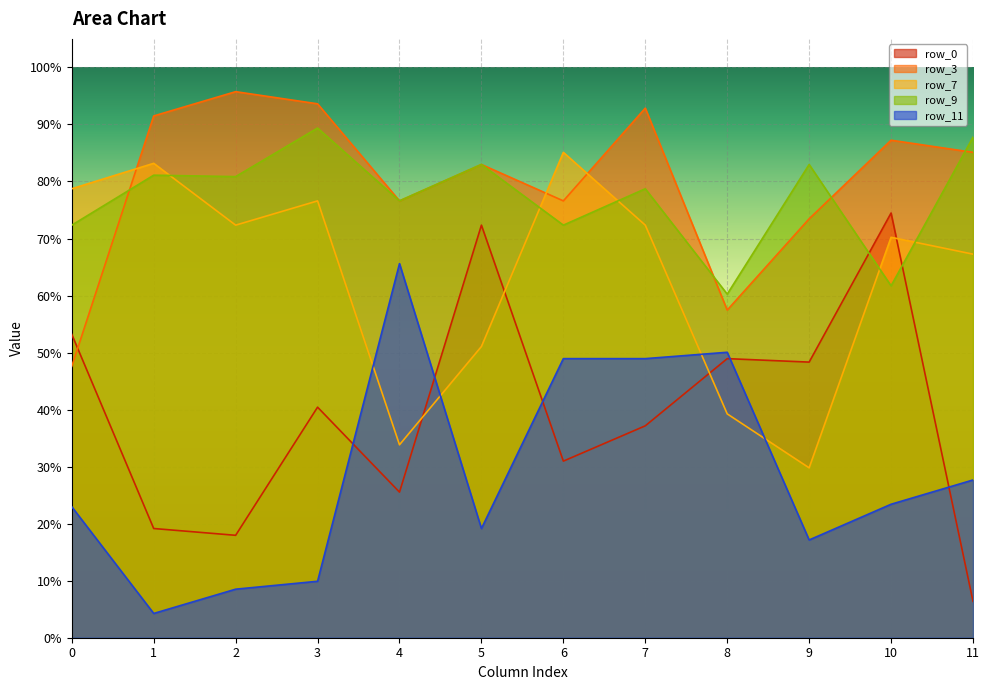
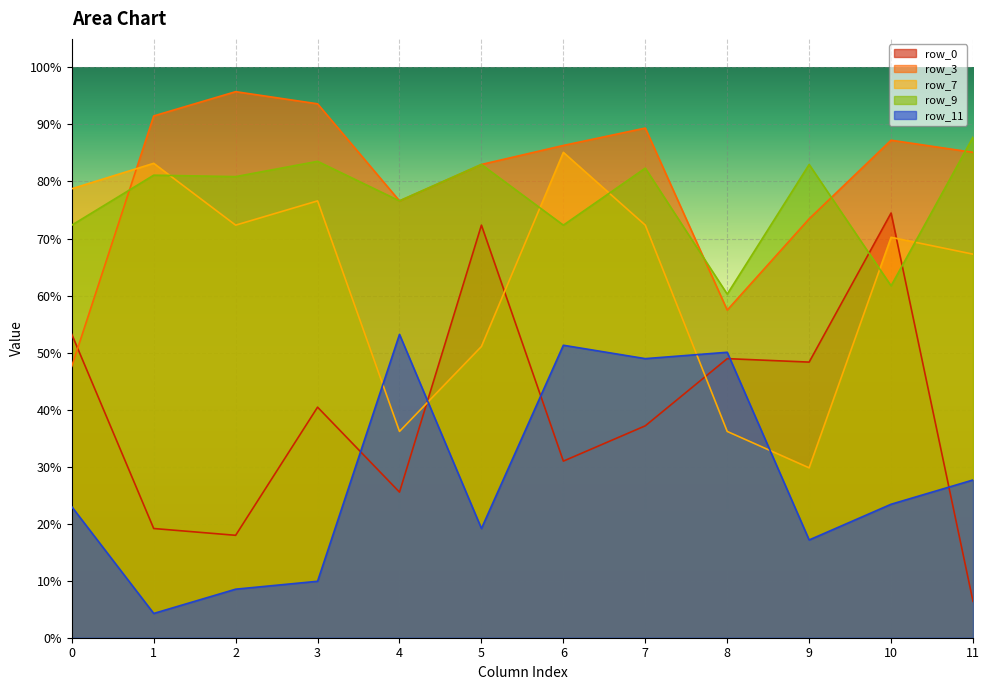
  {
    "row_0": {
      "0": "53%",
      "1": "19%",
      "2": "18%",
      "3": "40%",
      "4": "26%",
      "5": "72%",
      "6": "31%",
      "7": "37%",
      "8": "49%",
      "9": "48%",
      "10": "74%",
      "11": "6%"
    },
    "row_3": {
      "0": "48%",
      "1": "91%",
      "2": "96%",
      "3": "94%",
-     "6": "77%",
-     "7": "93%",
+     "6": "86%",
+     "7": "89%",
      "8": "57%",
      "9": "73%",
      "10": "87%",
      "11": "85%"
    },
    "row_7": {
      "0": "79%",
      "1": "83%",
      "2": "72%",
      "3": "77%",
-     "4": "34%",
+     "4": "36%",
      "5": "51%",
      "6": "85%",
      "7": "72%",
-     "8": "39%",
+     "8": "36%",
      "9": "30%",
      "10": "70%",
      "11": "67%"
    },
    "row_9": {
      "0": "72%",
      "1": "81%",
      "2": "81%",
-     "3": "89%",
+     "3": "84%",
      "6": "72%",
-     "7": "79%",
+     "7": "82%",
      "8": "60%",
      "9": "83%",
      "10": "62%",
      "11": "88%"
    },
    "row_11": {
      "0": "23%",
      "1": "4%",
      "2": "9%",
      "3": "10%",
-     "4": "66%",
+     "4": "53%",
      "5": "19%",
-     "6": "49%",
+     "6": "51%",
      "7": "49%",
      "8": "50%",
      "9": "17%",
      "10": "23%",
      "11": "28%"
    }
  }
